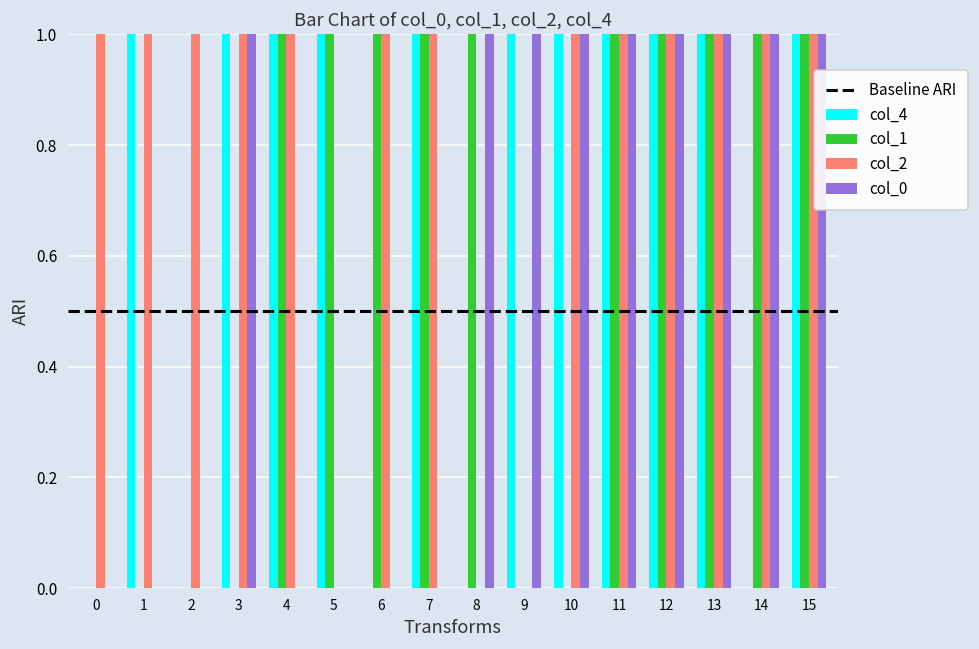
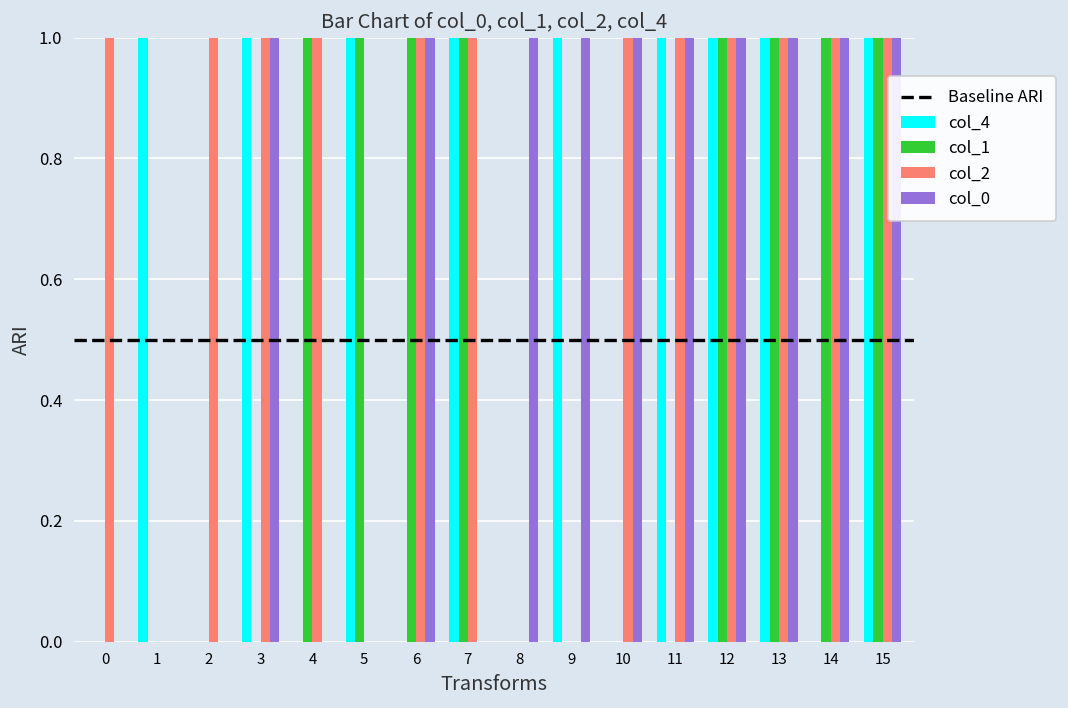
  {
    "col_4": {
      "0": 0,
      "1": 1,
      "2": 0,
      "3": 1,
-     "4": 1,
+     "4": 0,
      "5": 1,
      "6": 0,
      "7": 1,
      "8": 0,
      "9": 1,
-     "10": 1,
+     "10": 0,
      "11": 1,
      "12": 1,
      "13": 1,
      "14": 0,
      "15": 1
    },
    "col_1": {
      "0": 0,
      "1": 0,
      "2": 0,
      "3": 0,
      "4": 1,
      "5": 1,
      "6": 1,
      "7": 1,
-     "8": 1,
+     "8": 0,
      "9": 0,
      "10": 0,
-     "11": 1,
+     "11": 0,
      "12": 1,
      "13": 1,
      "14": 1,
      "15": 1
    },
    "col_2": {
      "0": 1,
-     "1": 1,
+     "1": 0,
      "2": 1,
      "3": 1,
      "4": 1,
      "5": 0,
      "6": 1,
      "7": 1,
      "8": 0,
      "9": 0,
      "10": 1,
      "11": 1,
      "12": 1,
      "13": 1,
      "14": 1,
      "15": 1
    },
    "col_0": {
      "0": 0,
      "1": 0,
      "2": 0,
      "3": 1,
      "4": 0,
      "5": 0,
-     "6": 0,
+     "6": 1,
      "7": 0,
      "8": 1,
      "9": 1,
      "10": 1,
      "11": 1,
      "12": 1,
      "13": 1,
      "14": 1,
      "15": 1
    }
  }
